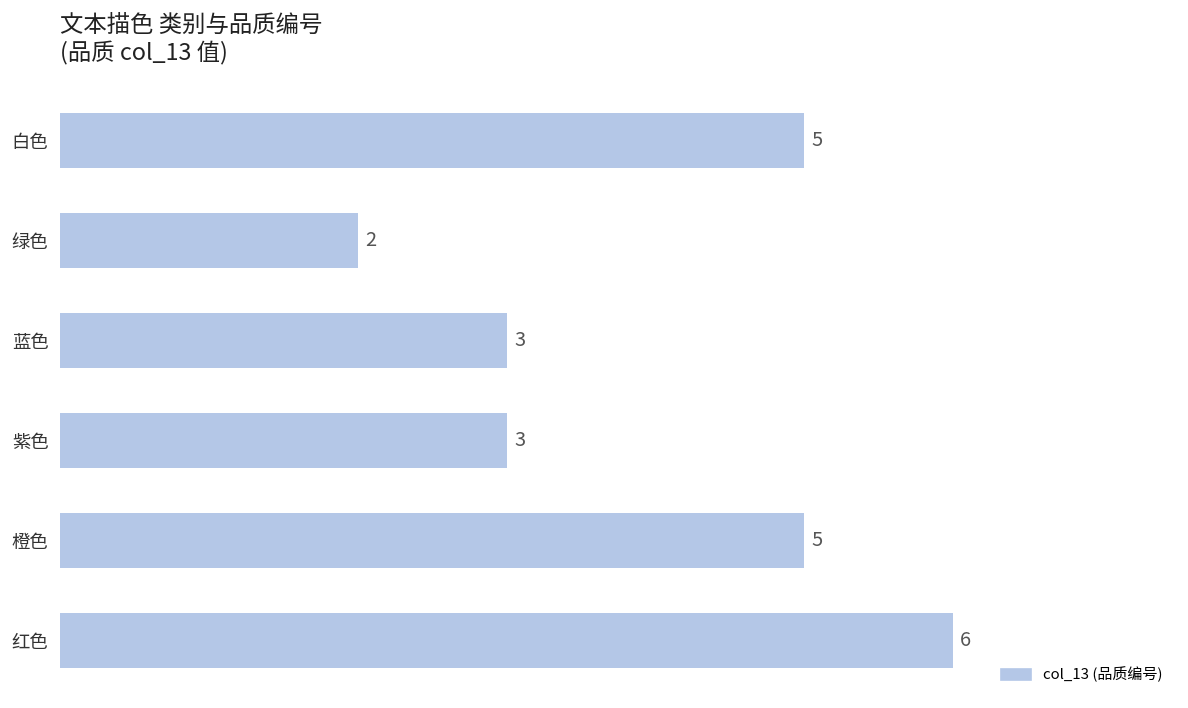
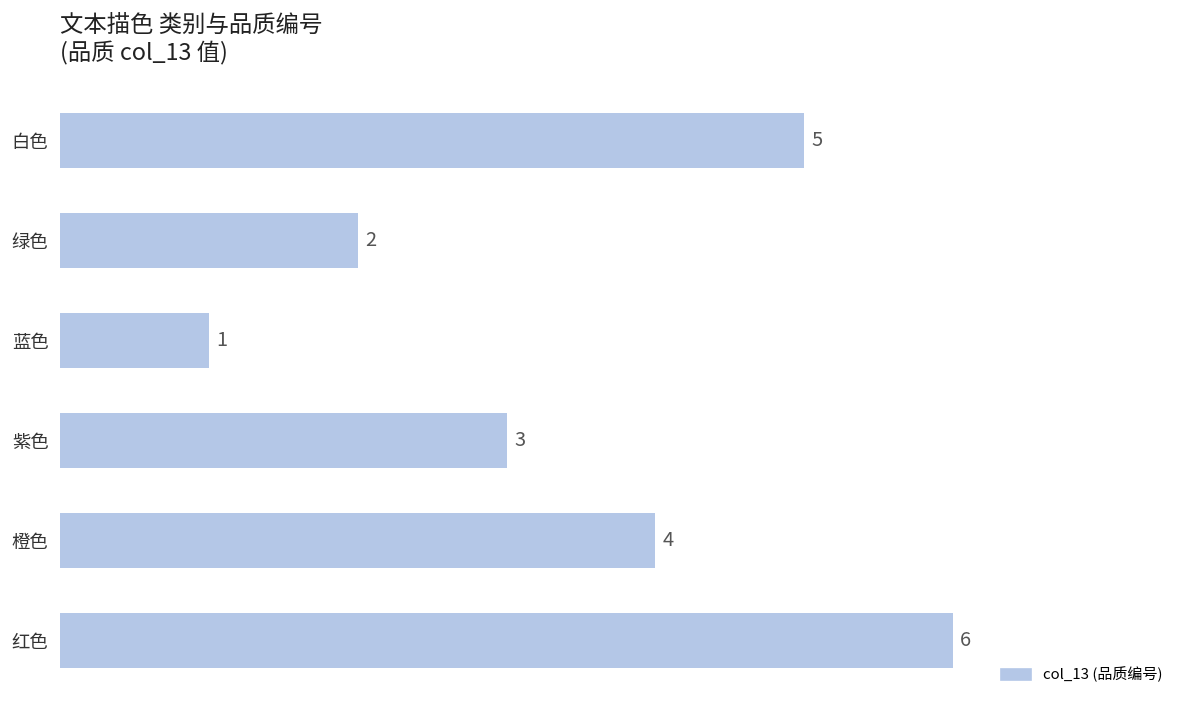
  {
    "白色": 5,
    "绿色": 2,
-   "蓝色": 3,
+   "蓝色": 1,
    "紫色": 3,
-   "橙色": 5,
+   "橙色": 4,
    "红色": 6
  }
